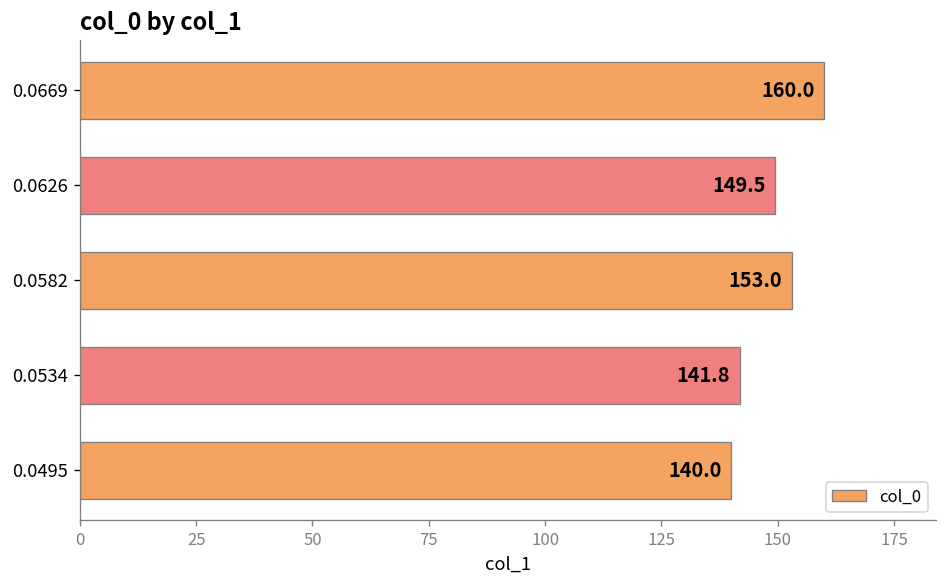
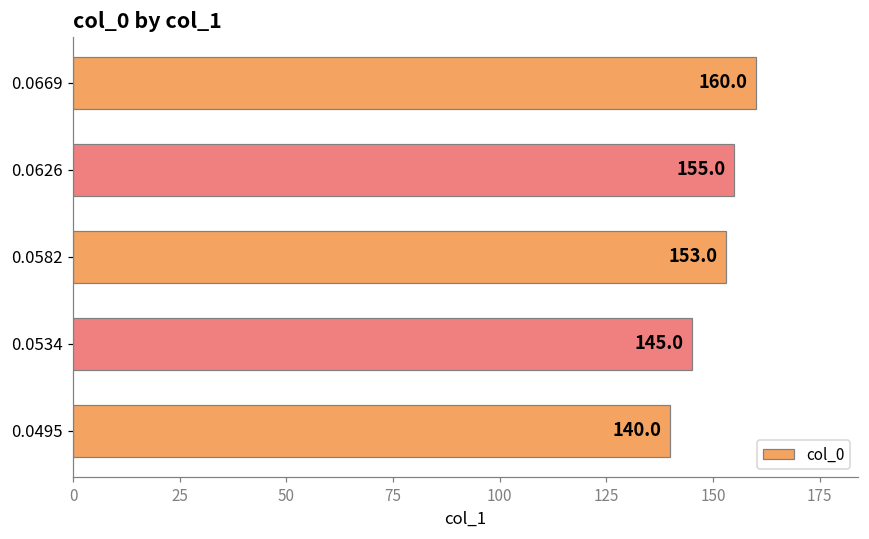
  {
    "0.0669": 160.0,
-   "0.0626": 149.5,
+   "0.0626": 155.0,
    "0.0582": 153.0,
-   "0.0534": 141.8,
+   "0.0534": 145.0,
    "0.0495": 140.0
  }
